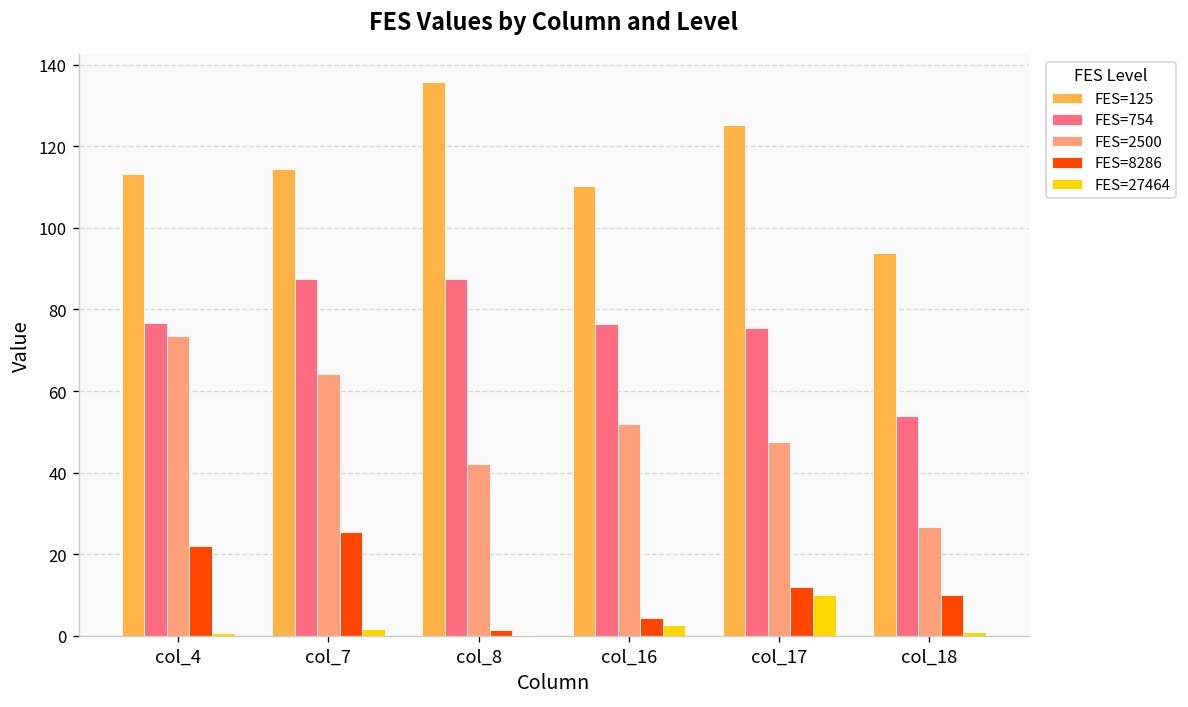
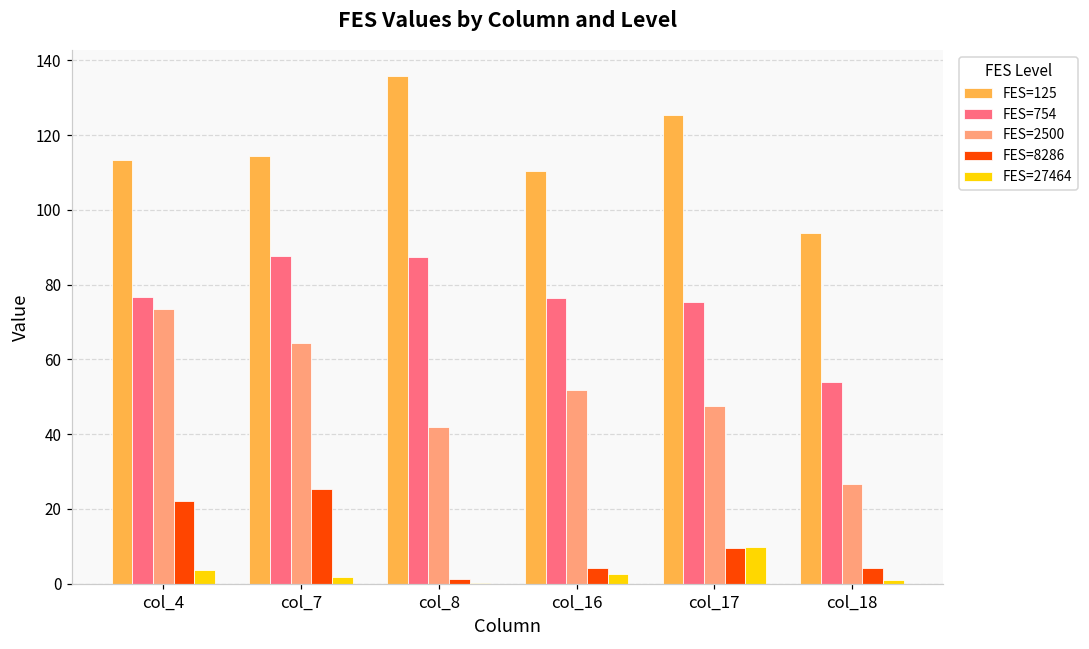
  {
    "FES=8286": {
      "col_4": 22,
      "col_7": 25,
      "col_8": 1,
      "col_16": 4,
-     "col_17": 12,
-     "col_18": 10
+     "col_17": 10,
+     "col_18": 4
    },
    "FES=27464": {
-     "col_4": 1,
+     "col_4": 4,
      "col_7": 2,
      "col_16": 3,
      "col_17": 10,
      "col_18": 1
    }
  }
